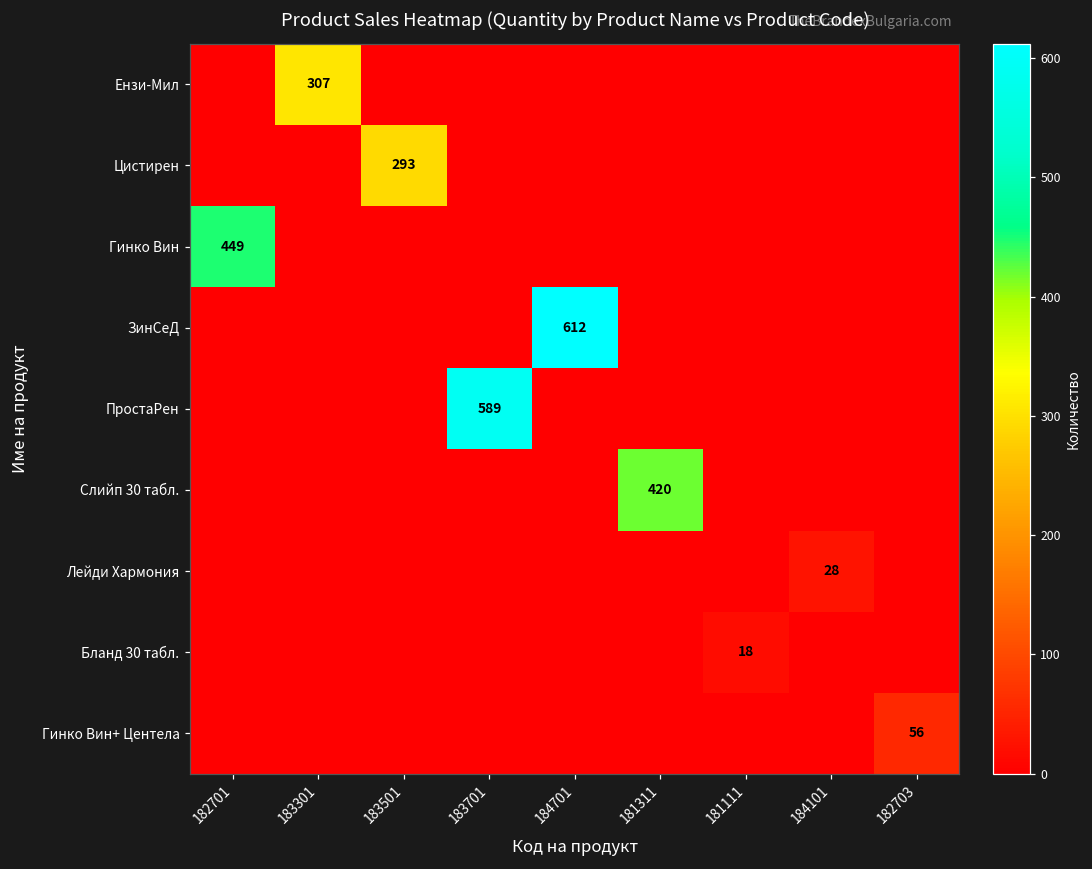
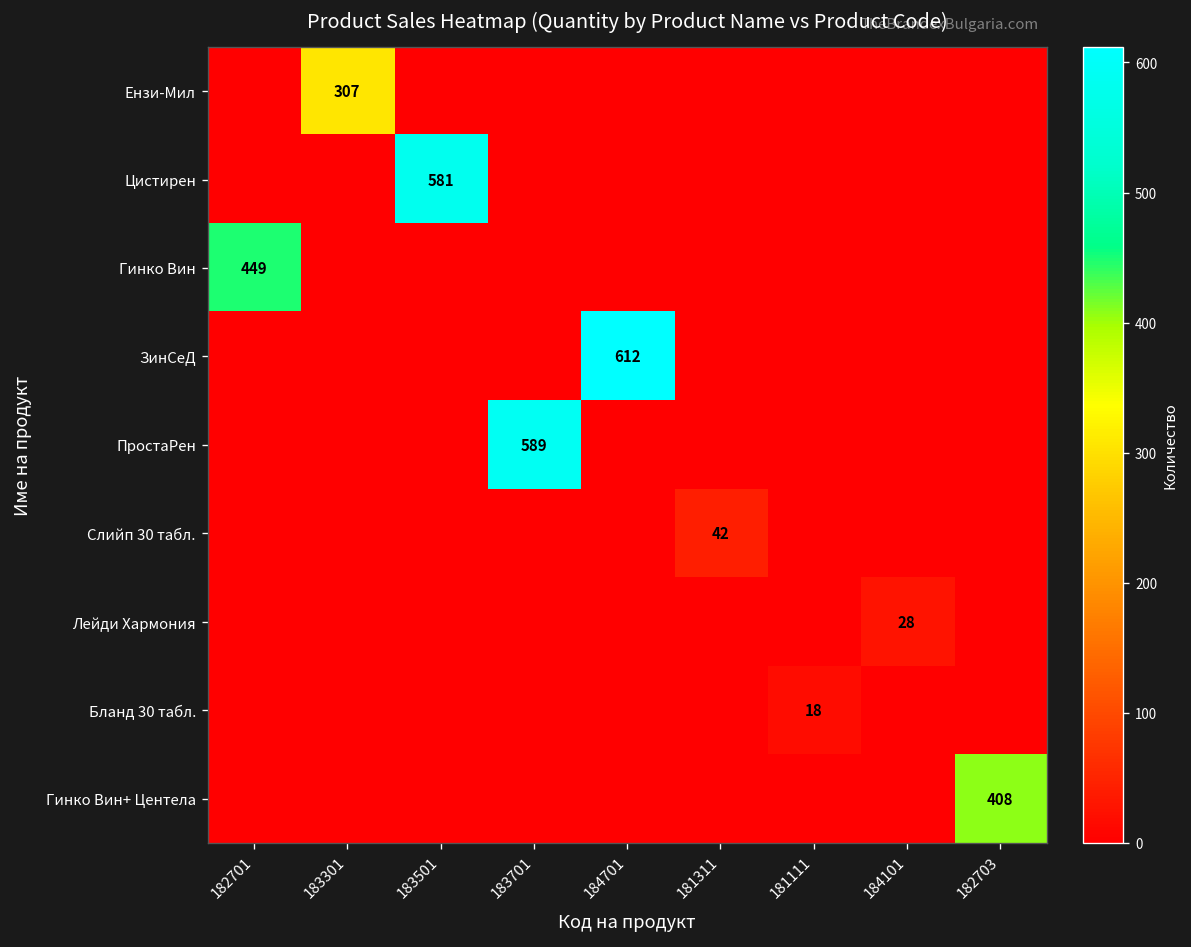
  {
    "Ензи-Мил": {
      "183301": 307
    },
    "Цистирен": {
-     "183501": 293
+     "183501": 581
    },
    "Гинко Вин": {
      "182701": 449
    },
    "ЗинСеД": {
      "184701": 612
    },
    "ПростаРен": {
      "183701": 589
    },
    "Слийп 30 табл.": {
-     "181311": 420
+     "181311": 42
    },
    "Лейди Хармония": {
      "184101": 28
    },
    "Бланд 30 табл.": {
      "181111": 18
    },
    "Гинко Вин+ Центела": {
-     "182703": 56
+     "182703": 408
    }
  }
